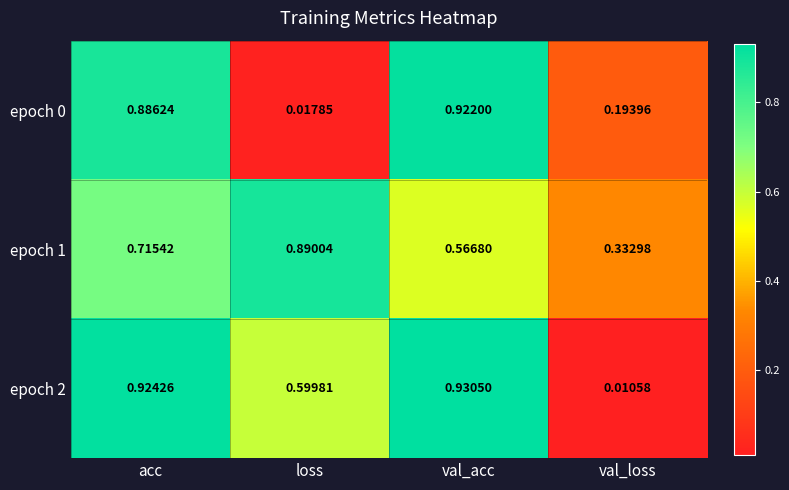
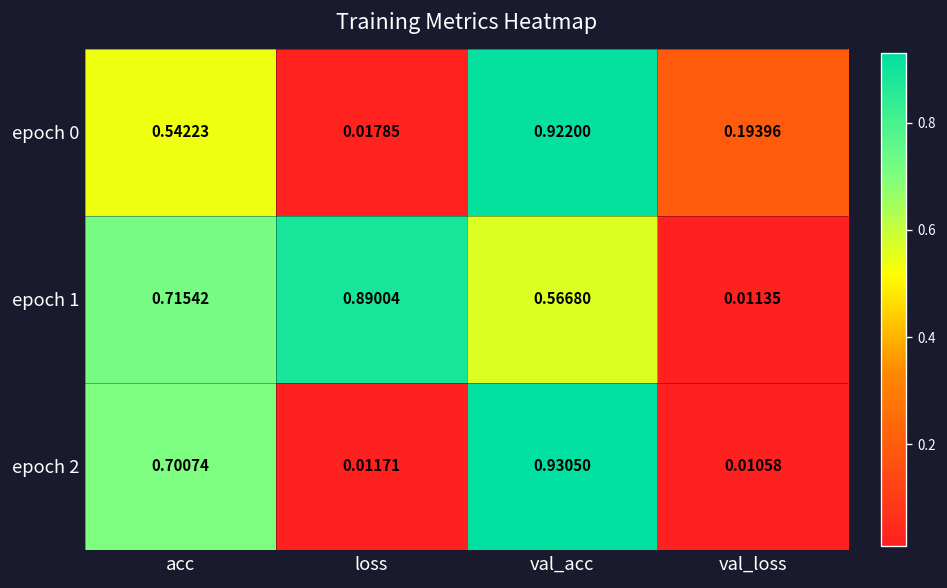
  {
    "epoch 0": {
-     "acc": 0.88624,
+     "acc": 0.54223,
      "loss": 0.01785,
      "val_acc": 0.92200,
      "val_loss": 0.19396
    },
    "epoch 1": {
      "acc": 0.71542,
      "loss": 0.89004,
      "val_acc": 0.56680,
-     "val_loss": 0.33298
+     "val_loss": 0.01135
    },
    "epoch 2": {
-     "acc": 0.92426,
-     "loss": 0.59981,
+     "acc": 0.70074,
+     "loss": 0.01171,
      "val_acc": 0.93050,
      "val_loss": 0.01058
    }
  }
